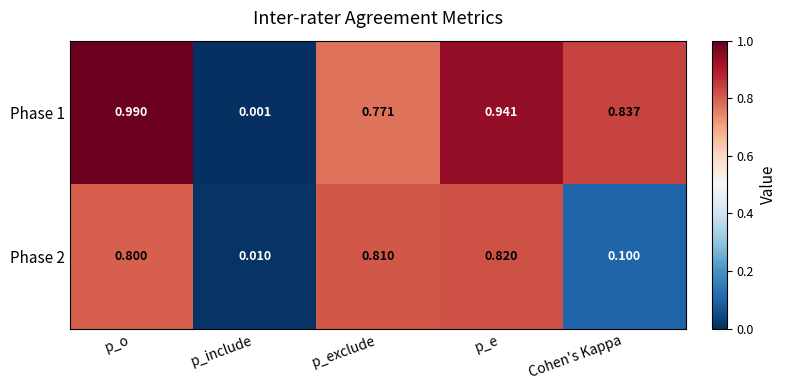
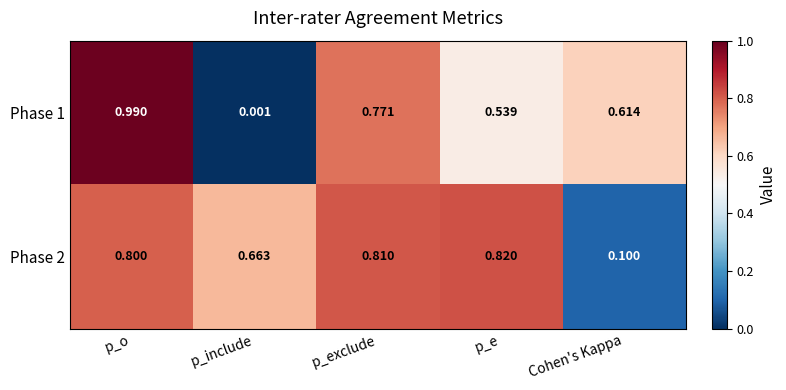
  {
    "Phase 1": {
      "p_o": 0.990,
      "p_include": 0.001,
      "p_exclude": 0.771,
-     "p_e": 0.941,
-     "Cohen's Kappa": 0.837
+     "p_e": 0.539,
+     "Cohen's Kappa": 0.614
    },
    "Phase 2": {
      "p_o": 0.800,
-     "p_include": 0.010,
+     "p_include": 0.663,
      "p_exclude": 0.810,
      "p_e": 0.820,
      "Cohen's Kappa": 0.100
    }
  }
